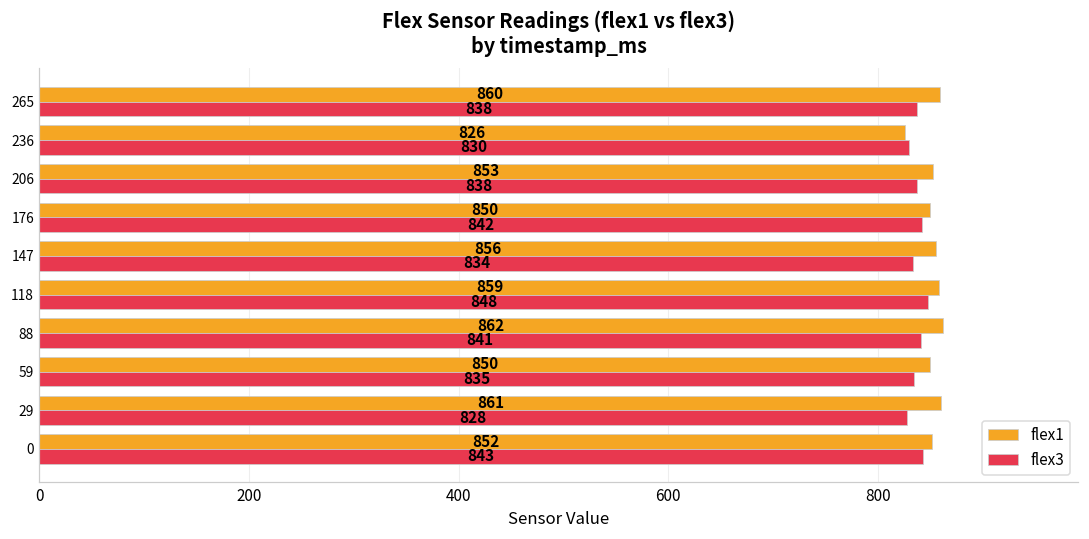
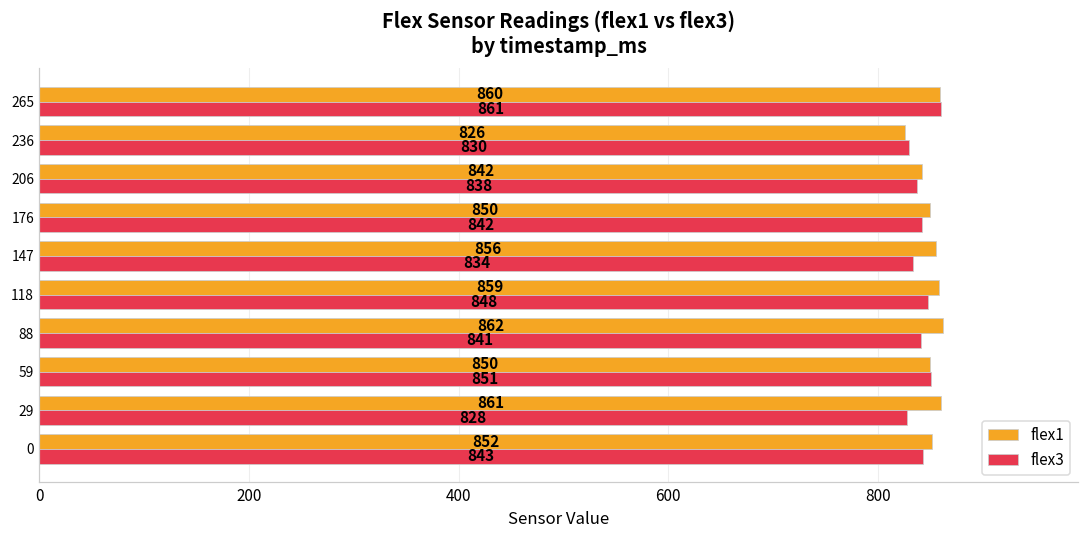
  {
    "flex1": {
      "265": 860,
      "236": 826,
-     "206": 853,
+     "206": 842,
      "176": 850,
      "147": 856,
      "118": 859,
      "88": 862,
      "59": 850,
      "29": 861,
      "0": 852
    },
    "flex3": {
-     "265": 838,
+     "265": 861,
      "236": 830,
      "206": 838,
      "176": 842,
      "147": 834,
      "118": 848,
      "88": 841,
-     "59": 835,
+     "59": 851,
      "29": 828,
      "0": 843
    }
  }
